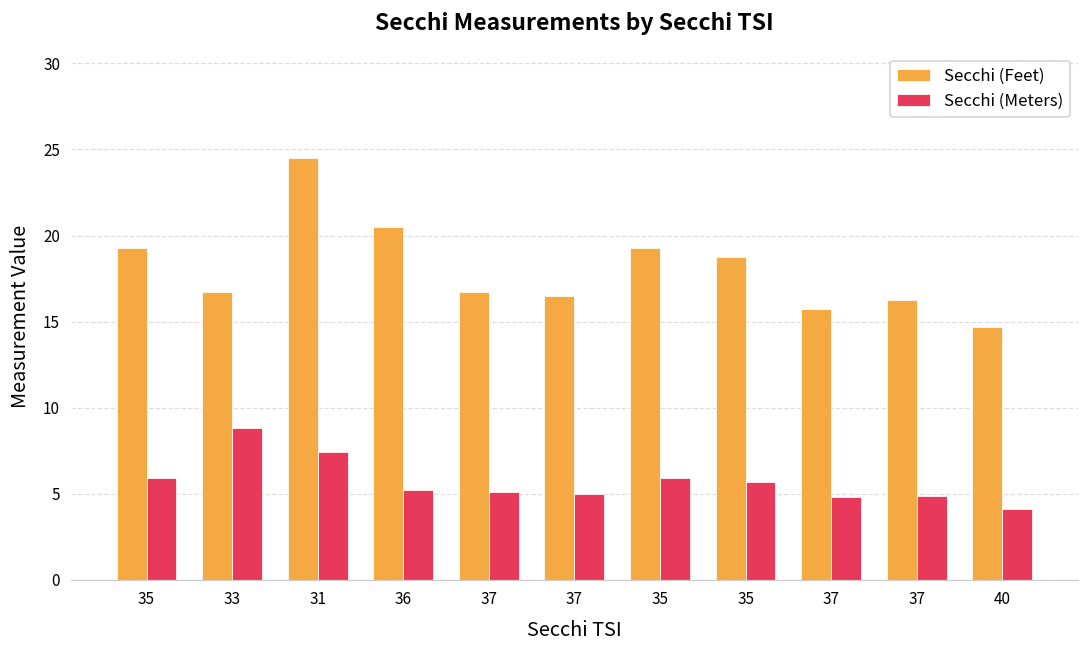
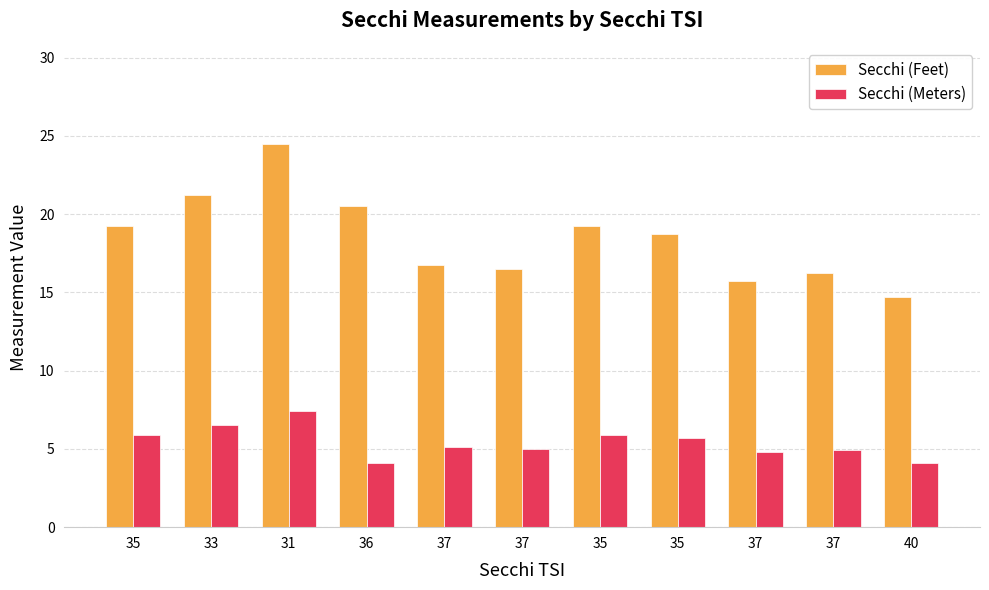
  {
    "Secchi (Feet)": {
-     "33": 16.7,
+     "33": 21.3,
      "31": 24.5,
      "36": 20.5,
      "40": 14.7
    },
    "Secchi (Meters)": {
-     "33": 8.8,
+     "33": 6.5,
      "31": 7.4,
-     "36": 5.2,
+     "36": 4.1,
      "40": 4.1
    }
  }
